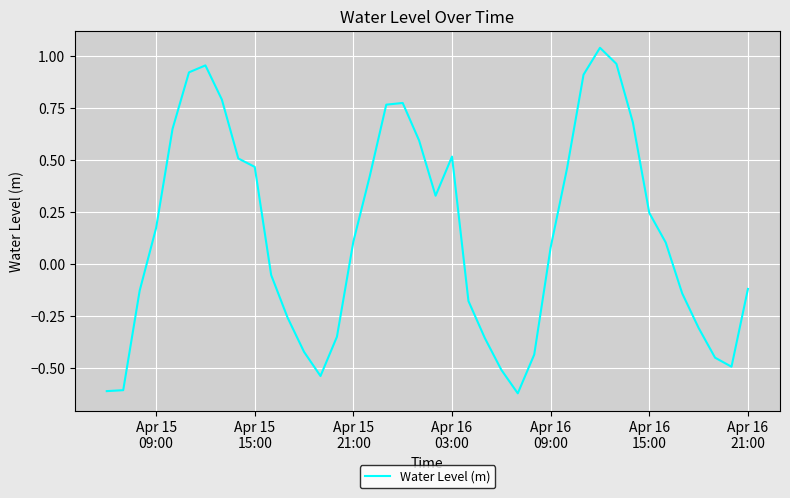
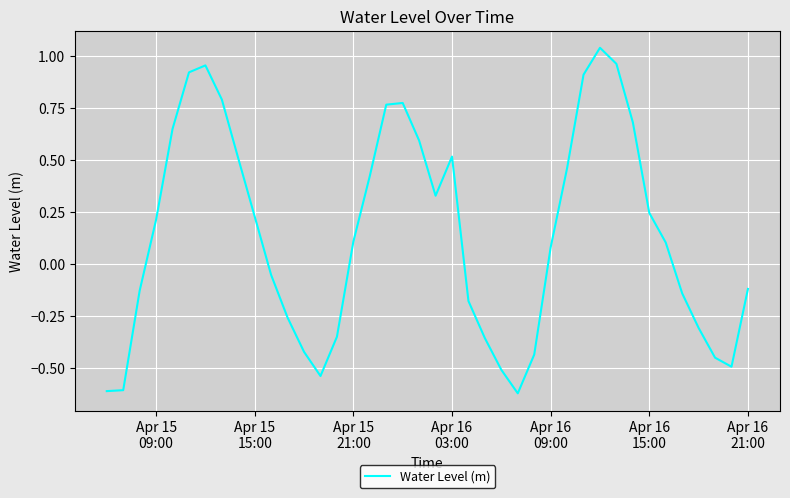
  {
-   "Apr 15 09:00": 0.17,
-   "Apr 15 15:00": 0.47,
+   "Apr 15 09:00": 0.21,
+   "Apr 15 15:00": 0.23,
    "Apr 15 21:00": 0.11,
    "Apr 16 03:00": 0.52,
    "Apr 16 09:00": 0.08,
    "Apr 16 15:00": 0.24,
    "Apr 16 21:00": -0.12
  }
